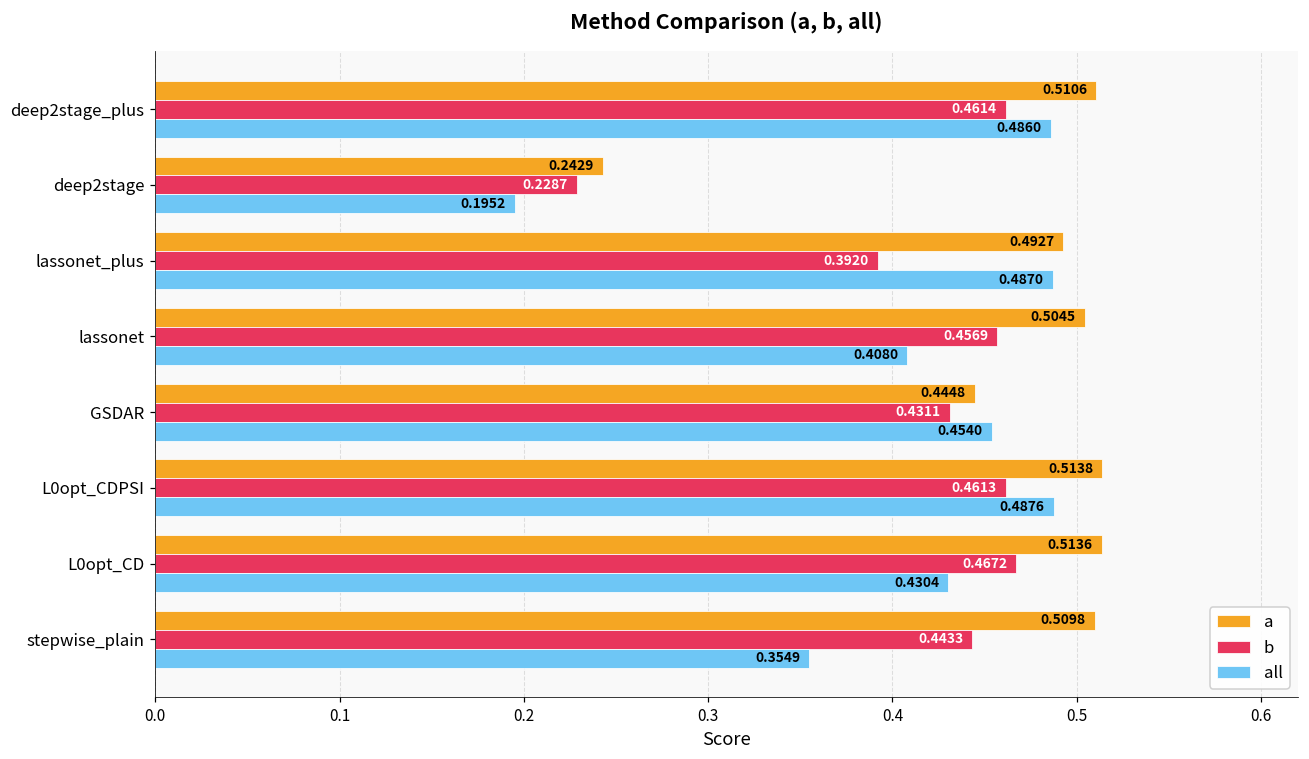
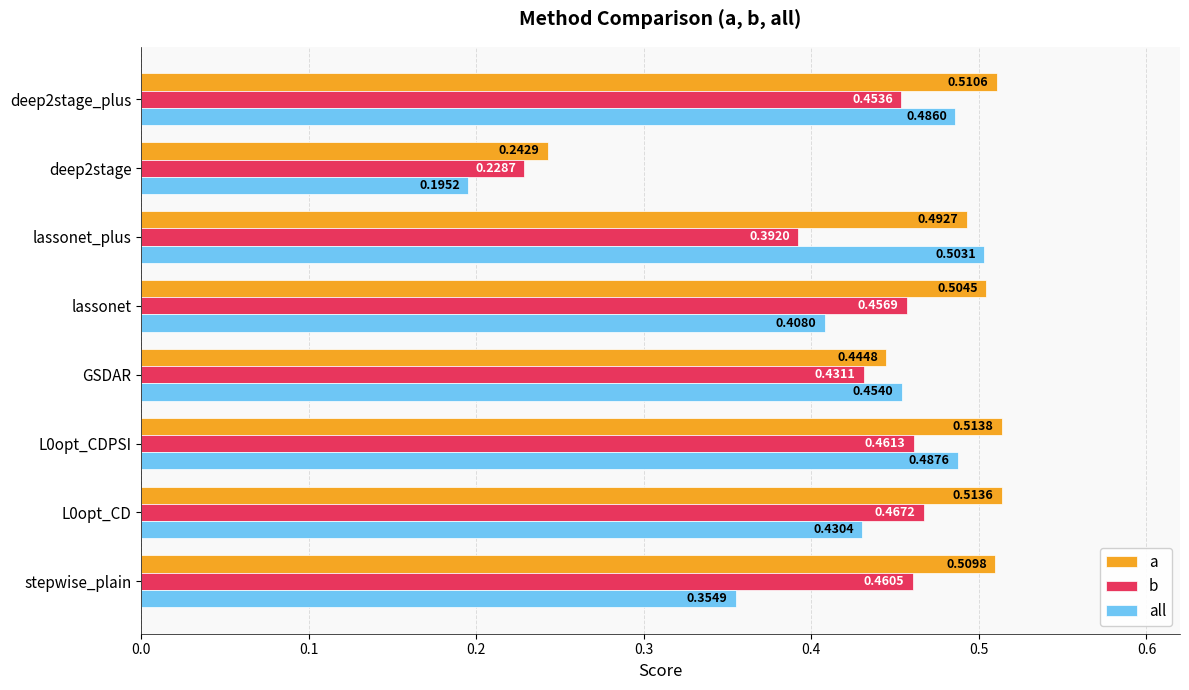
  {
    "a": {
      "deep2stage_plus": 0.5106,
      "deep2stage": 0.2429,
      "lassonet_plus": 0.4927,
      "lassonet": 0.5045,
      "GSDAR": 0.4448,
      "L0opt_CDPSI": 0.5138,
      "L0opt_CD": 0.5136,
      "stepwise_plain": 0.5098
    },
    "b": {
-     "deep2stage_plus": 0.4614,
+     "deep2stage_plus": 0.4536,
      "deep2stage": 0.2287,
      "lassonet_plus": 0.3920,
      "lassonet": 0.4569,
      "GSDAR": 0.4311,
      "L0opt_CDPSI": 0.4613,
      "L0opt_CD": 0.4672,
-     "stepwise_plain": 0.4433
+     "stepwise_plain": 0.4605
    },
    "all": {
      "deep2stage_plus": 0.4860,
      "deep2stage": 0.1952,
-     "lassonet_plus": 0.4870,
+     "lassonet_plus": 0.5031,
      "lassonet": 0.4080,
      "GSDAR": 0.4540,
      "L0opt_CDPSI": 0.4876,
      "L0opt_CD": 0.4304,
      "stepwise_plain": 0.3549
    }
  }
